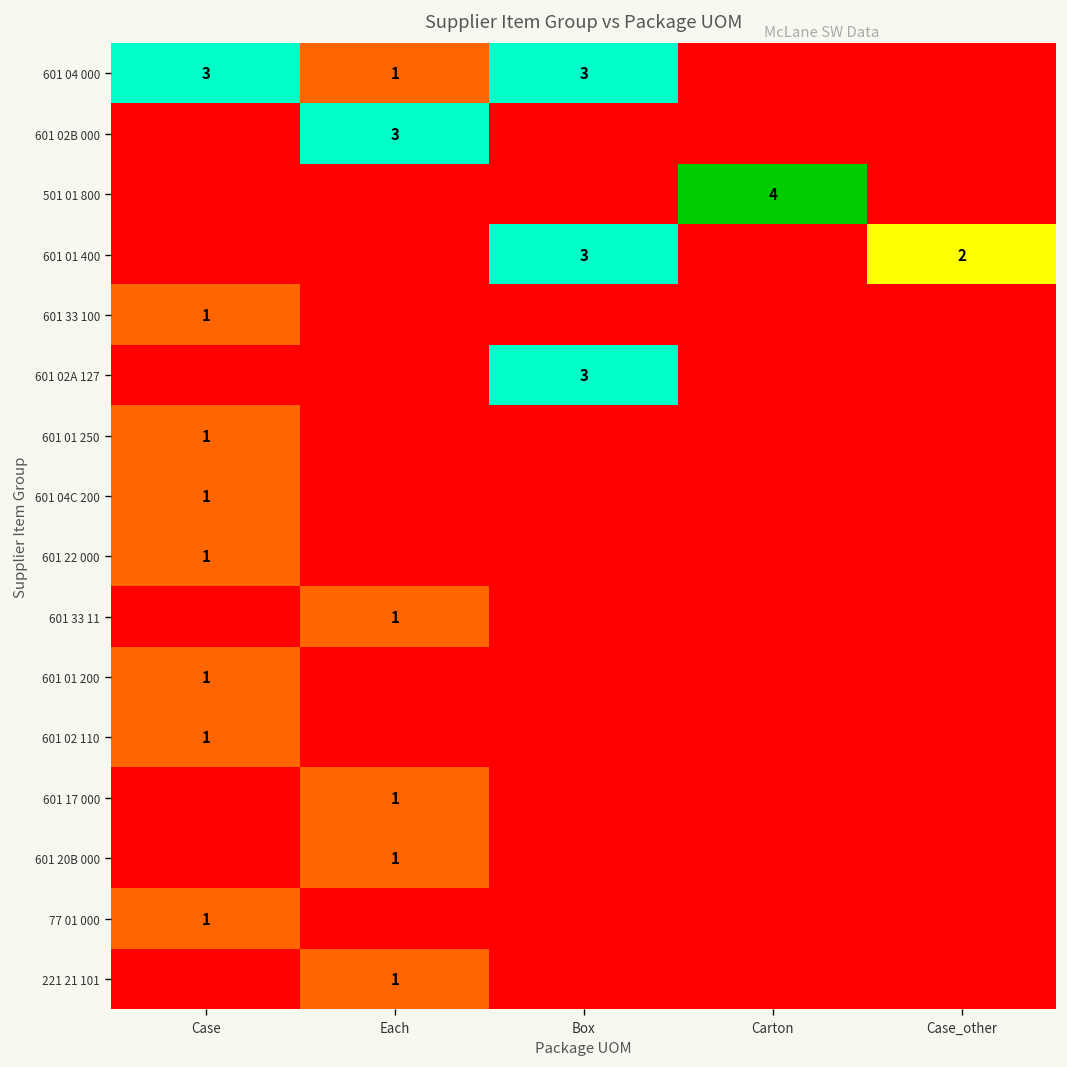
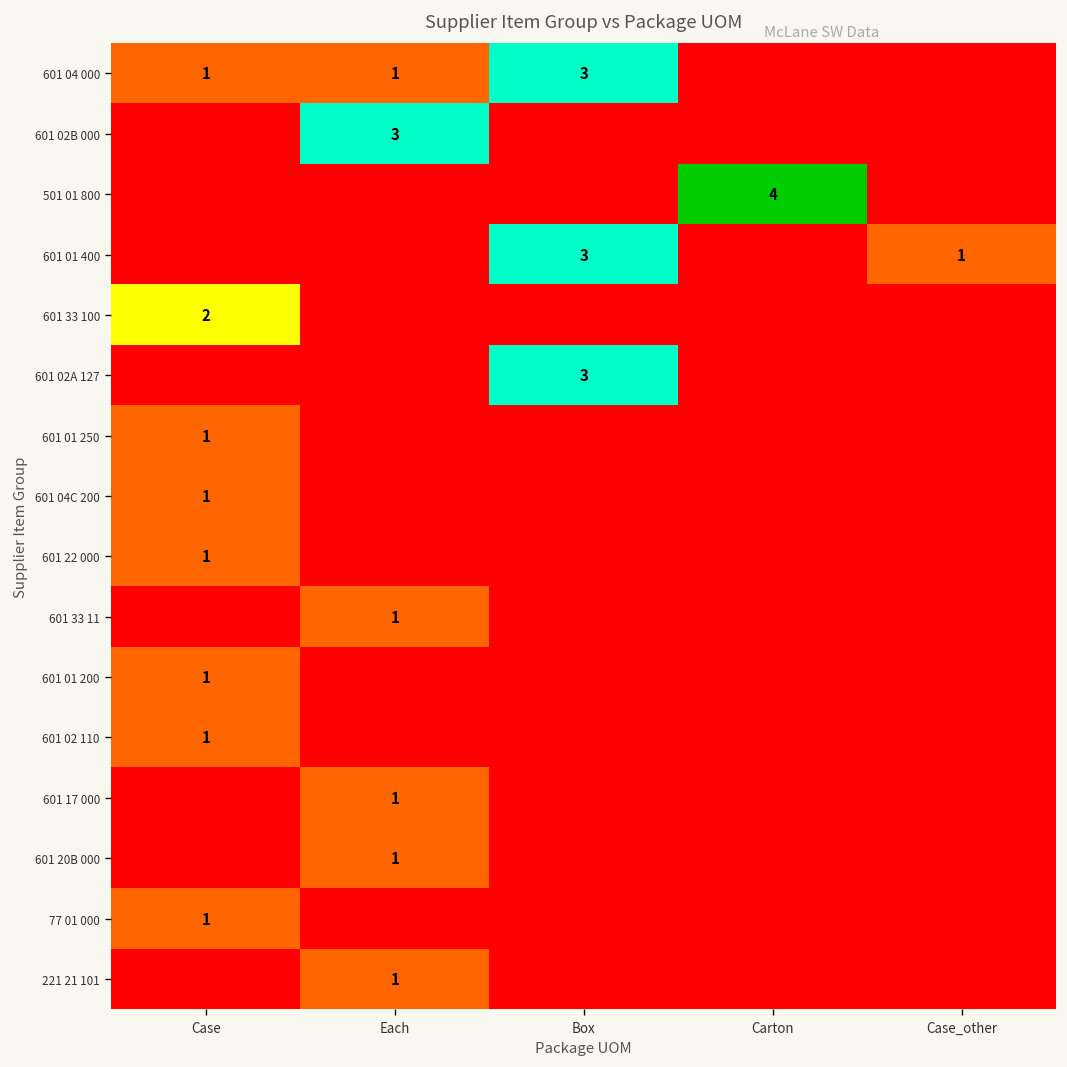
  {
    "601 04 000": {
-     "Case": 3,
+     "Case": 1,
      "Each": 1,
      "Box": 3
    },
    "601 02B 000": {
      "Each": 3
    },
    "501 01 800": {
      "Carton": 4
    },
    "601 01 400": {
      "Box": 3,
-     "Case_other": 2
+     "Case_other": 1
    },
    "601 33 100": {
-     "Case": 1
+     "Case": 2
    },
    "601 02A 127": {
      "Box": 3
    },
    "601 01 250": {
      "Case": 1
    },
    "601 04C 200": {
      "Case": 1
    },
    "601 22 000": {
      "Case": 1
    },
    "601 33 11": {
      "Each": 1
    },
    "601 01 200": {
      "Case": 1
    },
    "601 02 110": {
      "Case": 1
    },
    "601 17 000": {
      "Each": 1
    },
    "601 20B 000": {
      "Each": 1
    },
    "77 01 000": {
      "Case": 1
    },
    "221 21 101": {
      "Each": 1
    }
  }
